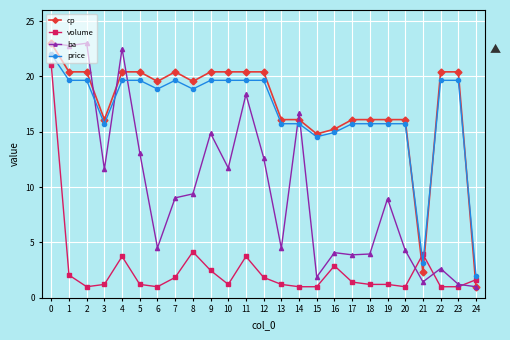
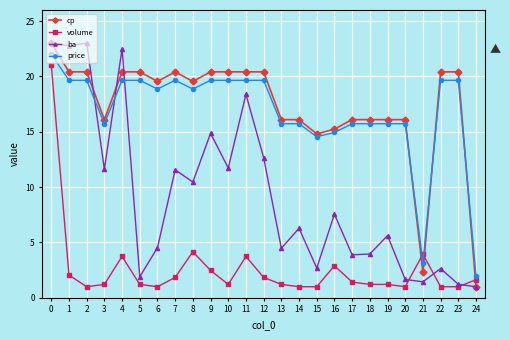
  {
    "ba": {
      "3": 11.6,
      "4": 22.5,
-     "5": 13.1,
+     "5": 1.9,
      "6": 4.5,
-     "7": 9.0,
-     "8": 9.4,
+     "7": 11.6,
+     "8": 10.5,
      "9": 14.9,
      "10": 11.7,
      "11": 18.4,
      "12": 12.7,
      "13": 4.5,
-     "14": 16.7,
-     "15": 1.9,
-     "16": 4.1,
+     "14": 6.3,
+     "15": 2.7,
+     "16": 7.5,
      "17": 3.9,
      "18": 4.0,
-     "19": 9.0,
-     "20": 4.3,
+     "19": 5.6,
+     "20": 1.7,
      "21": 1.4,
      "22": 2.6
    },
    "price": {
      "1": 19.6,
      "2": 19.6,
      "3": 15.7,
      "4": 19.6,
      "5": 19.6,
      "6": 18.9,
      "7": 19.6,
      "8": 18.9,
      "9": 19.6,
      "10": 19.6,
      "11": 19.6,
      "12": 19.6,
      "13": 15.7,
      "14": 15.7,
      "15": 14.5,
      "16": 14.9,
      "17": 15.7,
      "18": 15.7,
      "19": 15.7,
      "20": 15.7,
      "21": 3.2,
      "22": 19.6,
      "23": 19.6,
      "24": 2.0
    }
  }
